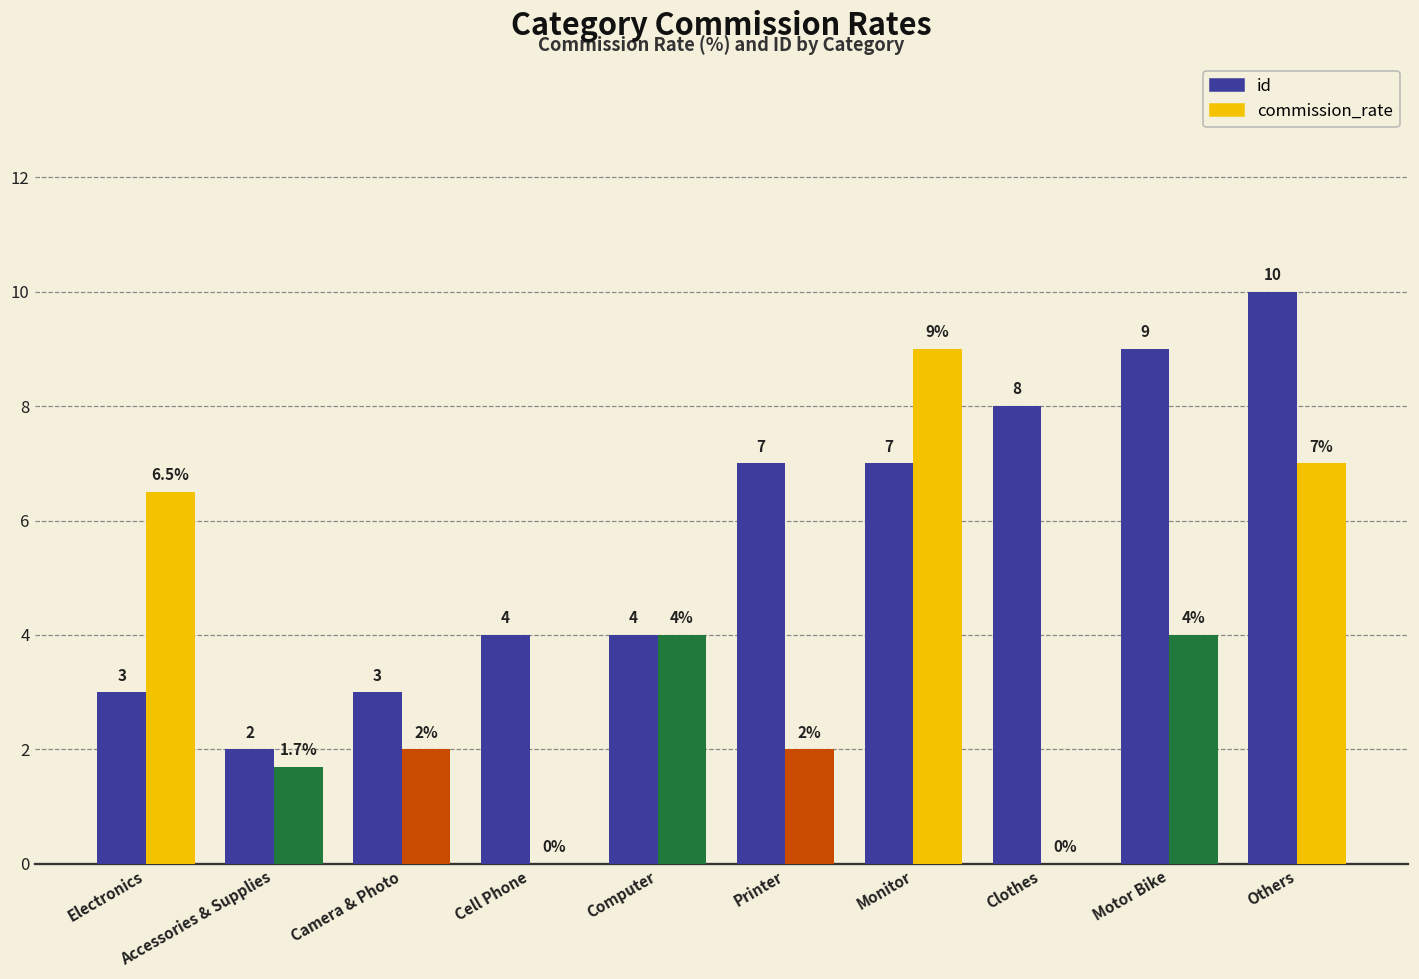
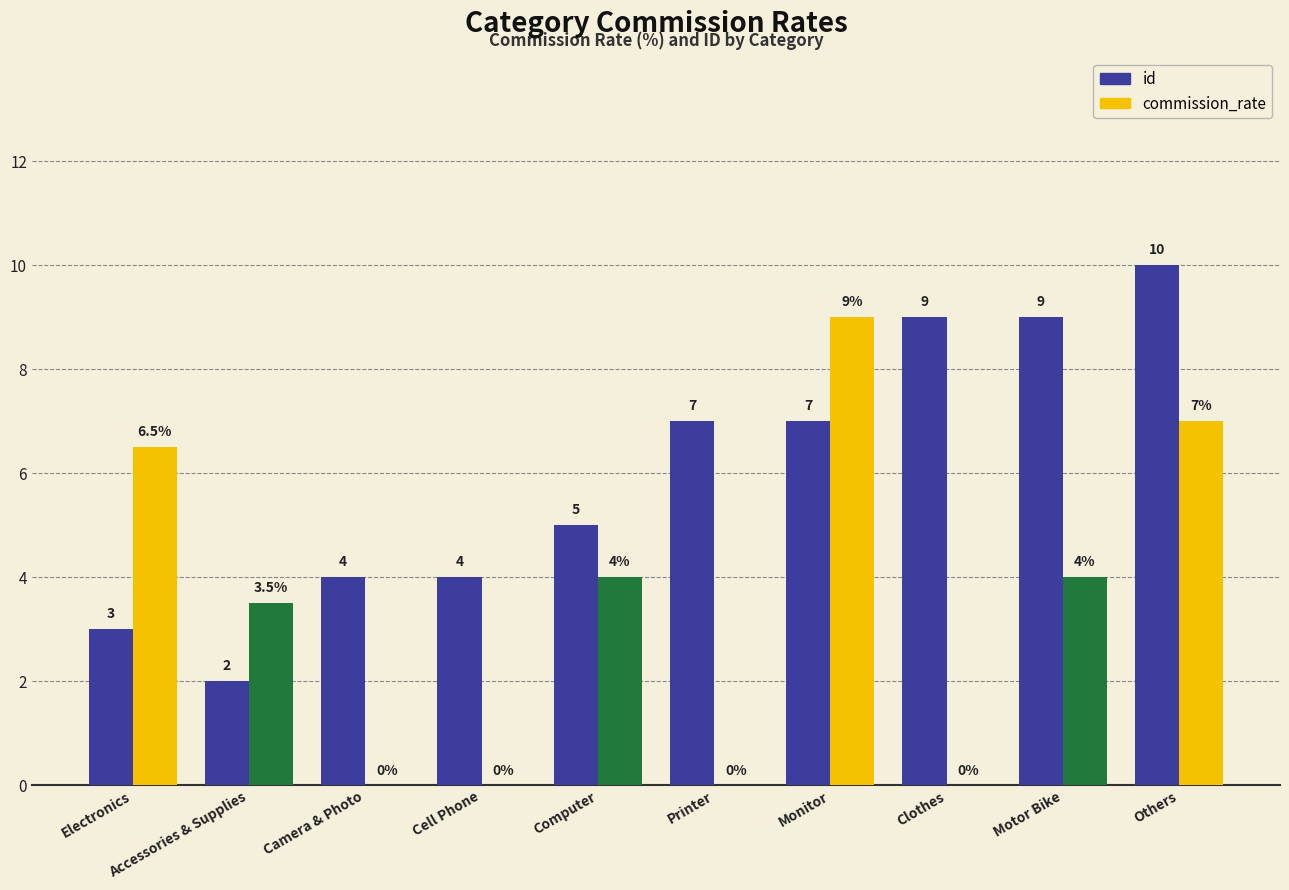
  {
    "id": {
      "Electronics": "3",
      "Accessories & Supplies": "2",
-     "Camera & Photo": "3",
+     "Camera & Photo": "4",
      "Cell Phone": "4",
-     "Computer": "4",
+     "Computer": "5",
      "Printer": "7",
      "Monitor": "7",
-     "Clothes": "8",
+     "Clothes": "9",
      "Motor Bike": "9",
      "Others": "10"
    },
    "commission_rate": {
      "Electronics": "6.5%",
-     "Accessories & Supplies": "1.7%",
-     "Camera & Photo": "2%",
+     "Accessories & Supplies": "3.5%",
+     "Camera & Photo": "0%",
      "Cell Phone": "0%",
      "Computer": "4%",
-     "Printer": "2%",
+     "Printer": "0%",
      "Monitor": "9%",
      "Clothes": "0%",
      "Motor Bike": "4%",
      "Others": "7%"
    }
  }
